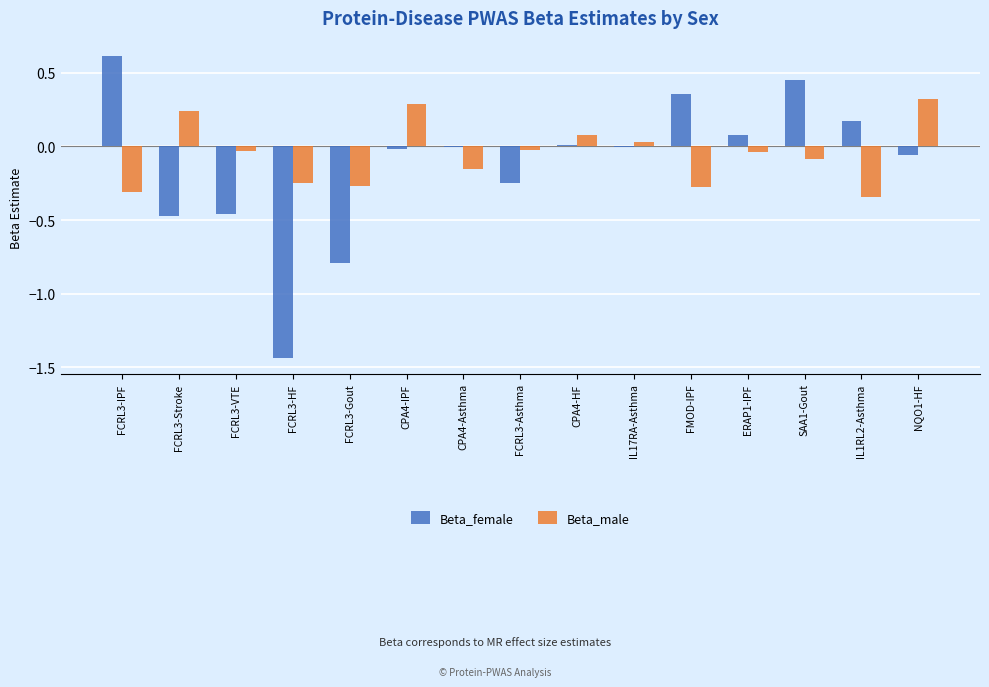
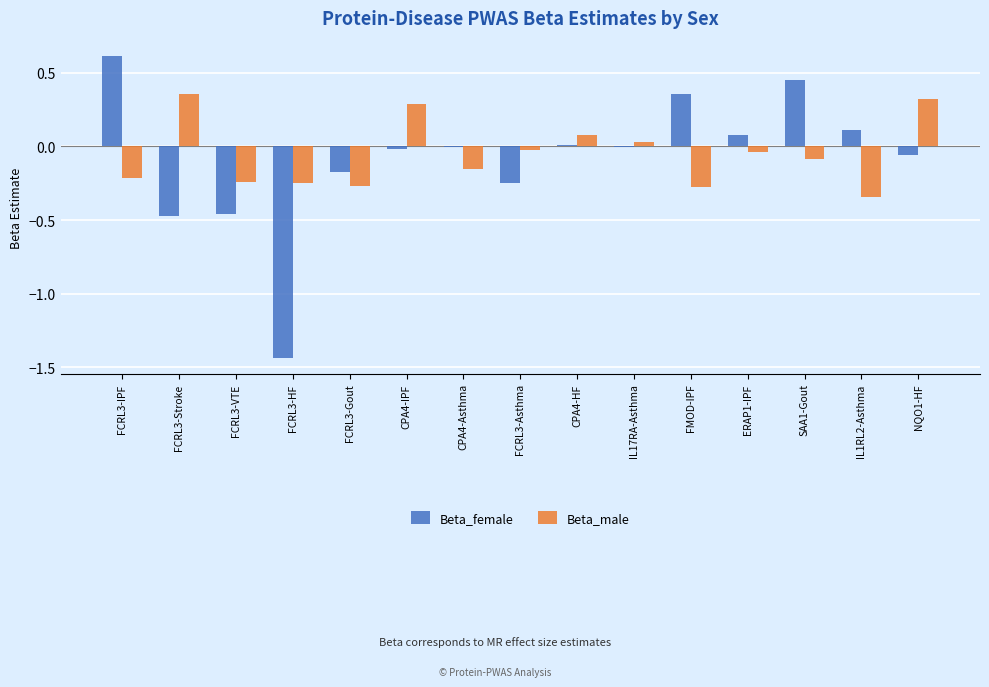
  {
    "Beta_female": {
      "FCRL3-IPF": 0.61,
      "FCRL3-Stroke": -0.47,
      "FCRL3-VTE": -0.46,
      "FCRL3-HF": -1.44,
-     "FCRL3-Gout": -0.79,
+     "FCRL3-Gout": -0.17,
      "FCRL3-Asthma": -0.25,
      "FMOD-IPF": 0.35,
      "ERAP1-IPF": 0.08,
      "SAA1-Gout": 0.45,
-     "IL1RL2-Asthma": 0.17,
+     "IL1RL2-Asthma": 0.11,
      "NQO1-HF": -0.06
    },
    "Beta_male": {
-     "FCRL3-IPF": -0.31,
-     "FCRL3-Stroke": 0.24,
-     "FCRL3-VTE": -0.03,
+     "FCRL3-IPF": -0.22,
+     "FCRL3-Stroke": 0.35,
+     "FCRL3-VTE": -0.24,
      "FCRL3-HF": -0.25,
      "FCRL3-Gout": -0.27,
      "CPA4-IPF": 0.29,
      "CPA4-Asthma": -0.16,
      "FCRL3-Asthma": -0.02,
      "CPA4-HF": 0.08,
      "IL17RA-Asthma": 0.03,
      "FMOD-IPF": -0.28,
      "ERAP1-IPF": -0.04,
      "SAA1-Gout": -0.09,
      "IL1RL2-Asthma": -0.34,
      "NQO1-HF": 0.32
    }
  }
